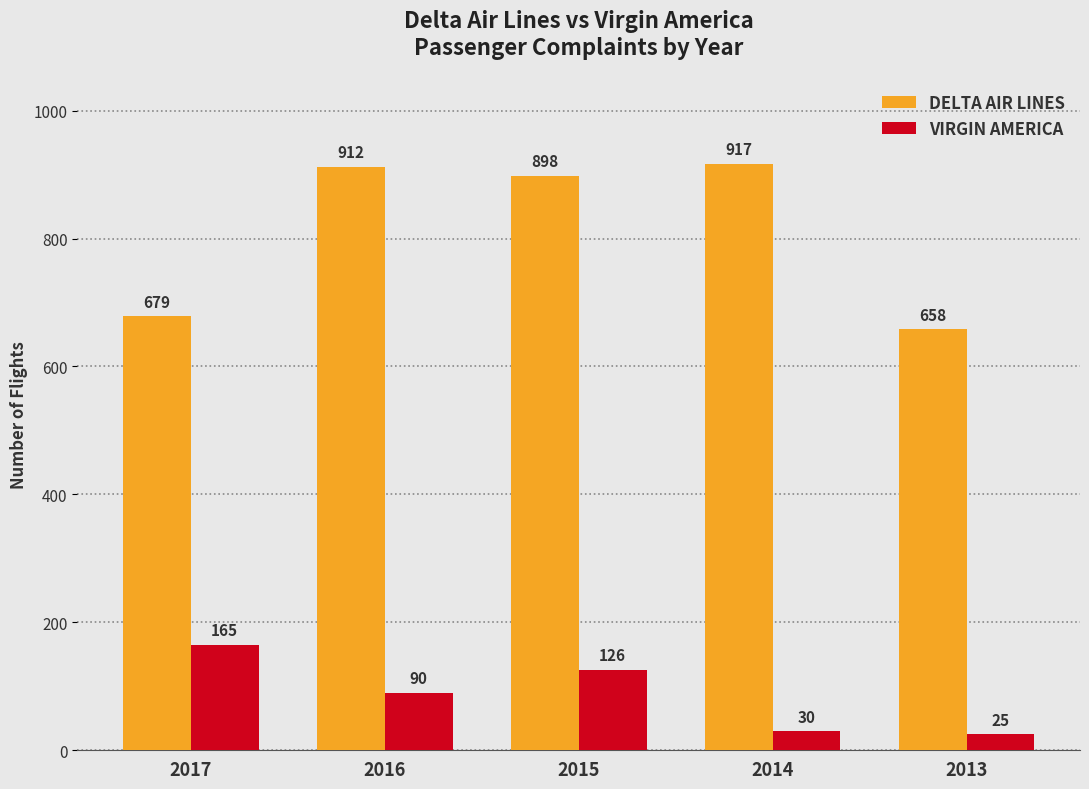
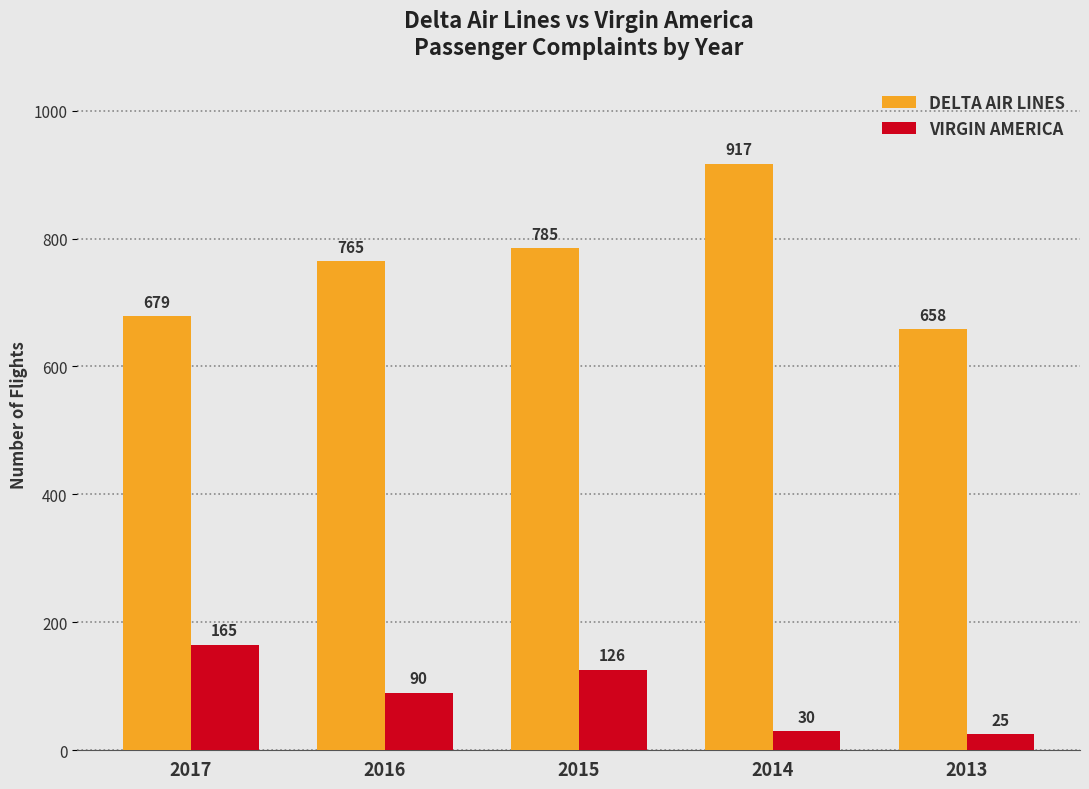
  {
    "DELTA AIR LINES": {
      "2017": 679,
-     "2016": 912,
-     "2015": 898,
+     "2016": 765,
+     "2015": 785,
      "2014": 917,
      "2013": 658
    },
    "VIRGIN AMERICA": {
      "2017": 165,
      "2016": 90,
      "2015": 126,
      "2014": 30,
      "2013": 25
    }
  }
